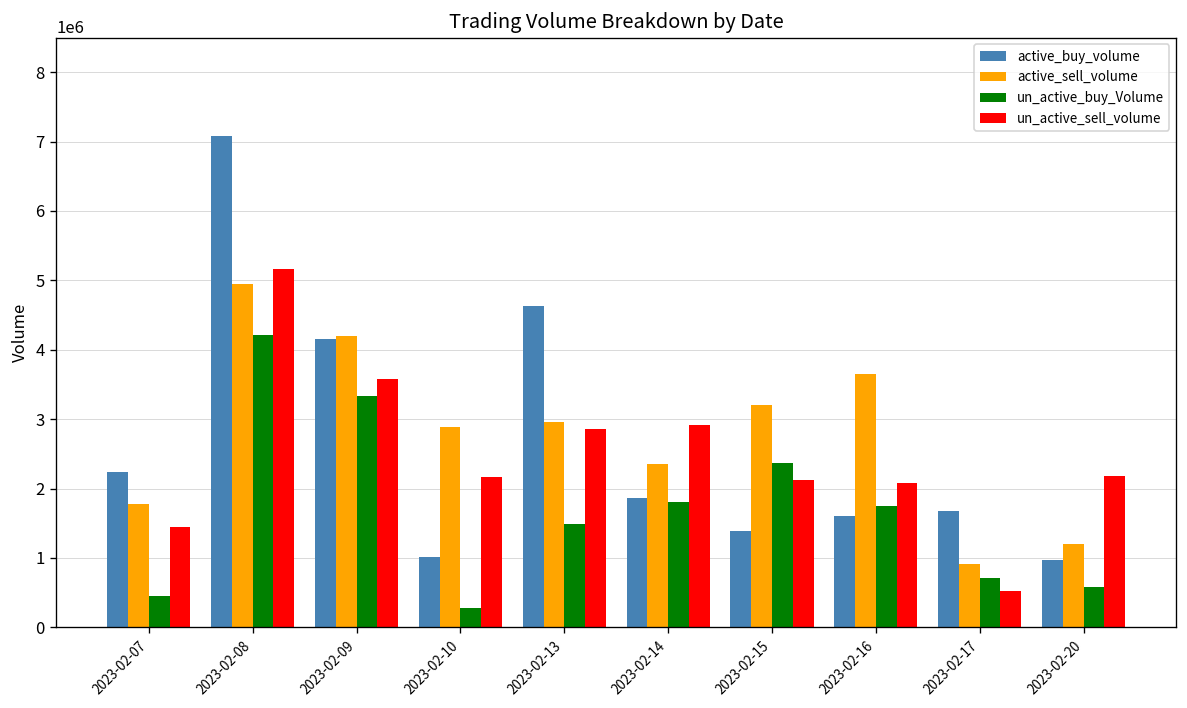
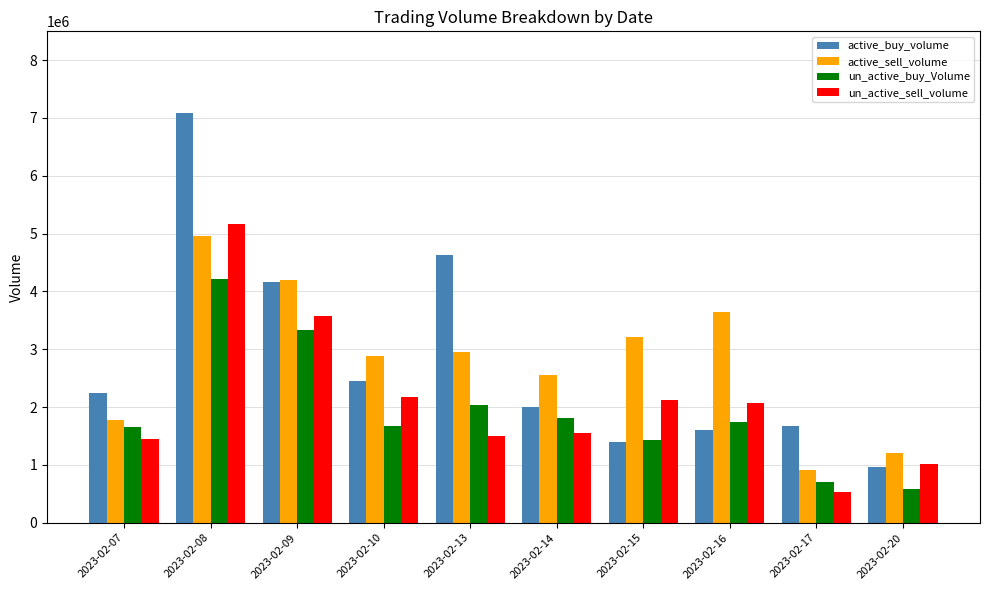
  {
    "active_buy_volume": {
      "2023-02-07": 2200000,
      "2023-02-08": 7100000,
      "2023-02-09": 4200000,
-     "2023-02-10": 1000000,
+     "2023-02-10": 2400000,
      "2023-02-13": 4600000,
-     "2023-02-14": 1900000,
+     "2023-02-14": 2000000,
      "2023-02-15": 1400000,
      "2023-02-16": 1600000,
      "2023-02-17": 1700000,
      "2023-02-20": 1000000
    },
    "active_sell_volume": {
      "2023-02-07": 1800000,
      "2023-02-08": 5000000,
      "2023-02-09": 4200000,
      "2023-02-10": 2900000,
      "2023-02-13": 3000000,
-     "2023-02-14": 2400000,
+     "2023-02-14": 2600000,
      "2023-02-15": 3200000,
      "2023-02-16": 3700000,
      "2023-02-17": 900000,
      "2023-02-20": 1200000
    },
    "un_active_buy_Volume": {
-     "2023-02-07": 400000,
+     "2023-02-07": 1700000,
      "2023-02-08": 4200000,
      "2023-02-09": 3300000,
-     "2023-02-10": 300000,
-     "2023-02-13": 1500000,
+     "2023-02-10": 1700000,
+     "2023-02-13": 2000000,
      "2023-02-14": 1800000,
-     "2023-02-15": 2400000,
+     "2023-02-15": 1400000,
      "2023-02-16": 1700000,
      "2023-02-17": 700000,
      "2023-02-20": 600000
    },
    "un_active_sell_volume": {
      "2023-02-07": 1500000,
      "2023-02-08": 5200000,
      "2023-02-09": 3600000,
      "2023-02-10": 2200000,
-     "2023-02-13": 2900000,
-     "2023-02-14": 2900000,
+     "2023-02-13": 1500000,
+     "2023-02-14": 1600000,
      "2023-02-15": 2100000,
      "2023-02-16": 2100000,
      "2023-02-17": 500000,
-     "2023-02-20": 2200000
+     "2023-02-20": 1000000
    }
  }
